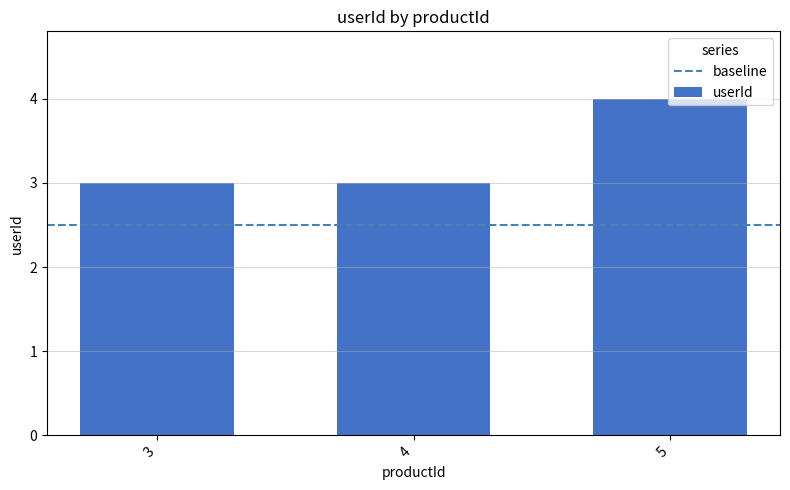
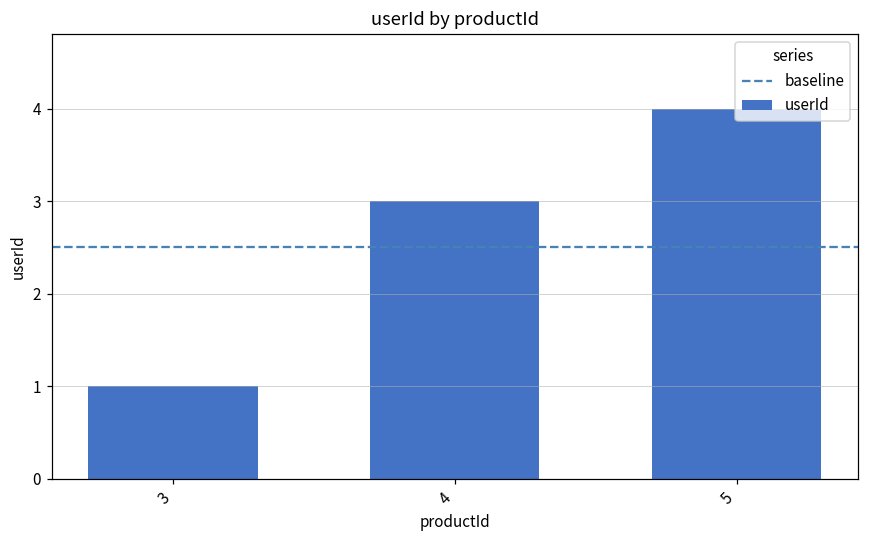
  {
-   "3": 3,
+   "3": 1,
    "4": 3
  }
